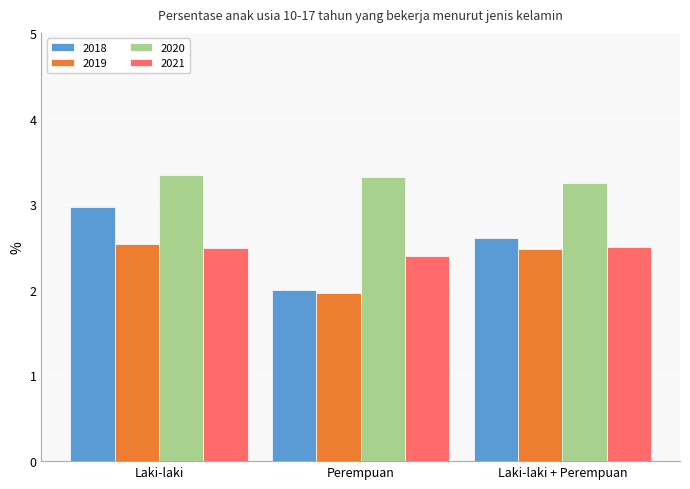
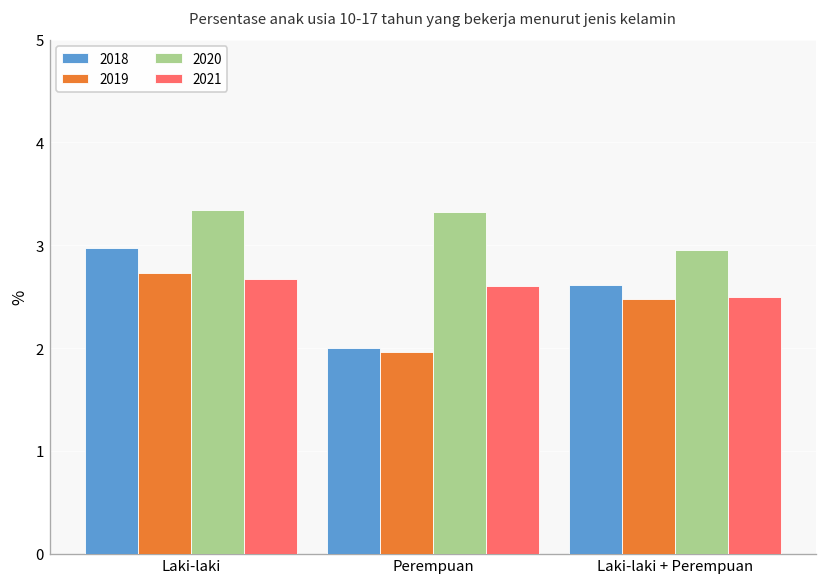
  {
    "2018": {
      "Laki-laki": 3.0,
      "Perempuan": 2.0,
      "Laki-laki + Perempuan": 2.6
    },
    "2019": {
-     "Laki-laki": 2.5,
+     "Laki-laki": 2.7,
      "Perempuan": 2.0,
      "Laki-laki + Perempuan": 2.5
    },
    "2020": {
      "Laki-laki": 3.3,
      "Perempuan": 3.3,
-     "Laki-laki + Perempuan": 3.3
+     "Laki-laki + Perempuan": 3.0
    },
    "2021": {
-     "Laki-laki": 2.5,
-     "Perempuan": 2.4,
+     "Laki-laki": 2.7,
+     "Perempuan": 2.6,
      "Laki-laki + Perempuan": 2.5
    }
  }
